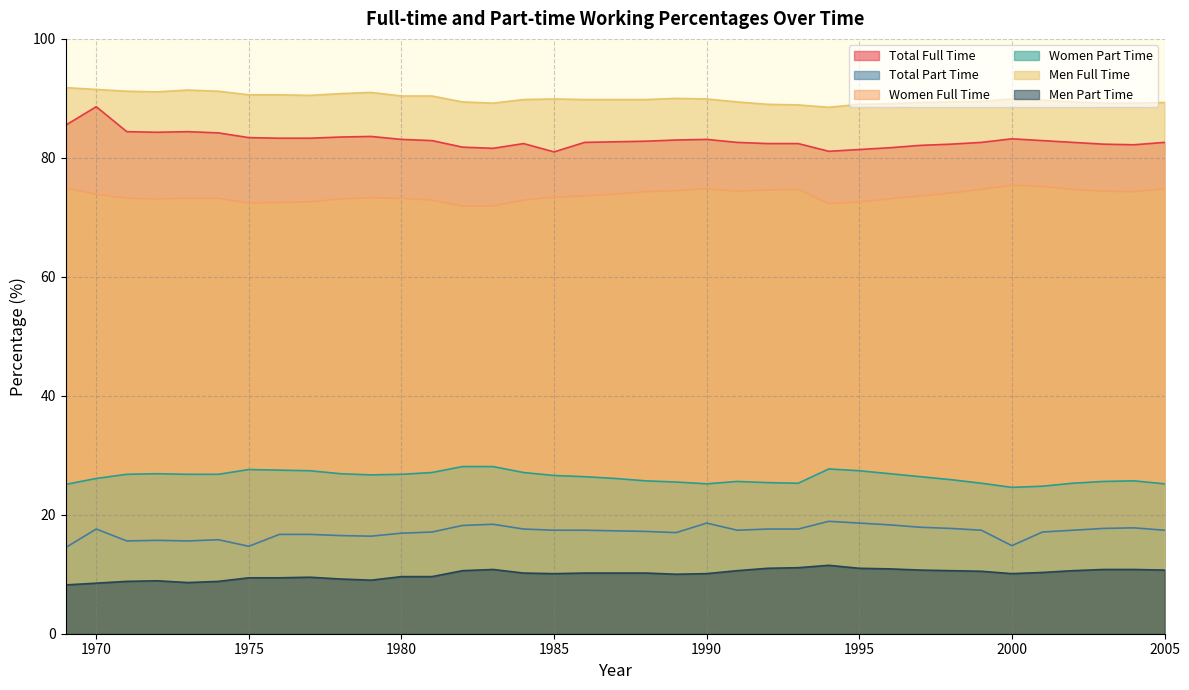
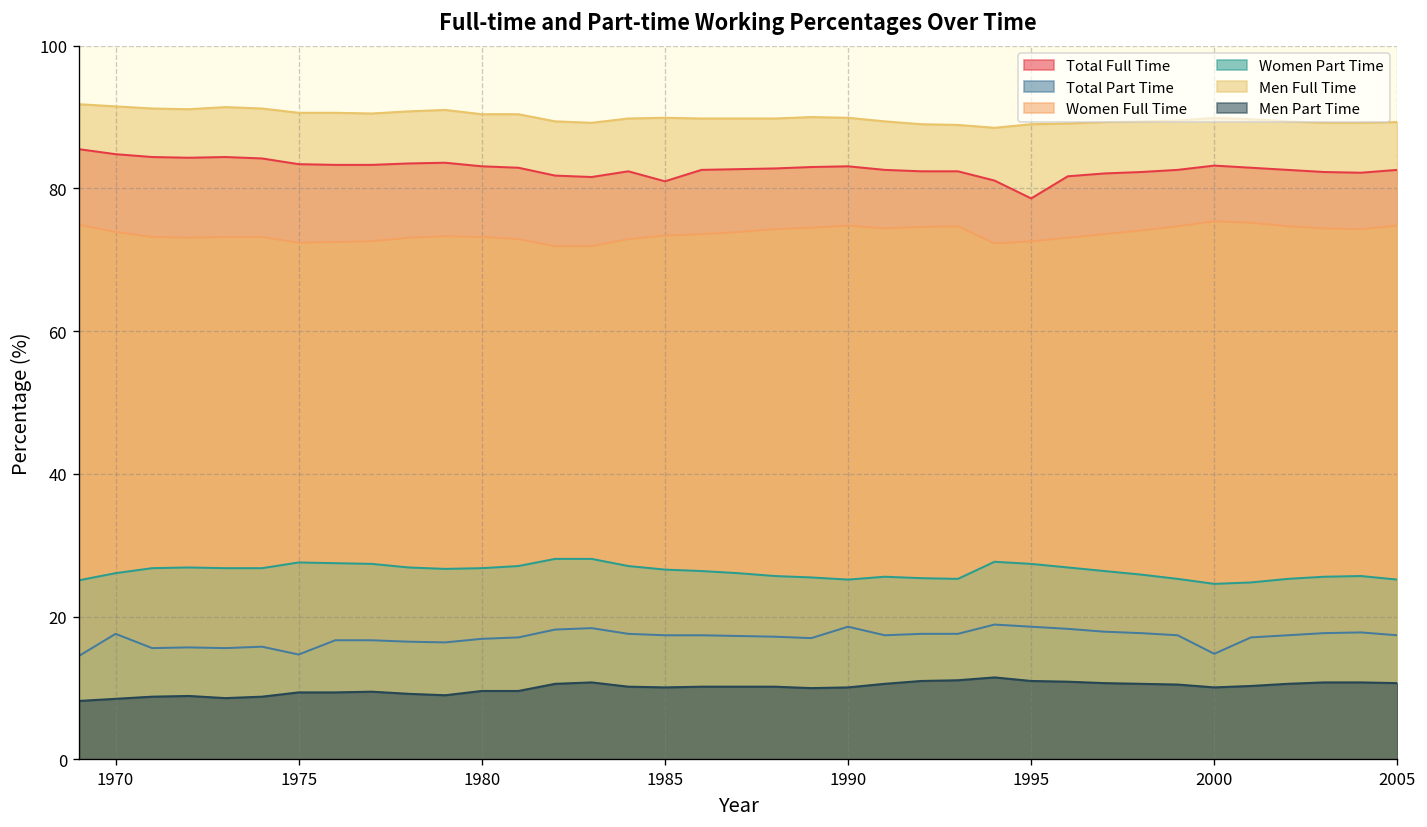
  {
    "Total Full Time": {
-     "1970": 89,
+     "1970": 85,
      "1975": 83,
      "1980": 83,
      "1985": 81,
      "1990": 83,
-     "1995": 81,
+     "1995": 79,
      "2000": 83,
      "2005": 83
    },
    "Men Part Time": {
      "1970": 9,
      "1975": 9,
      "1980": 10,
      "1985": 10,
      "1990": 10,
      "1995": 11,
      "2000": 10,
      "2005": 11
    }
  }
